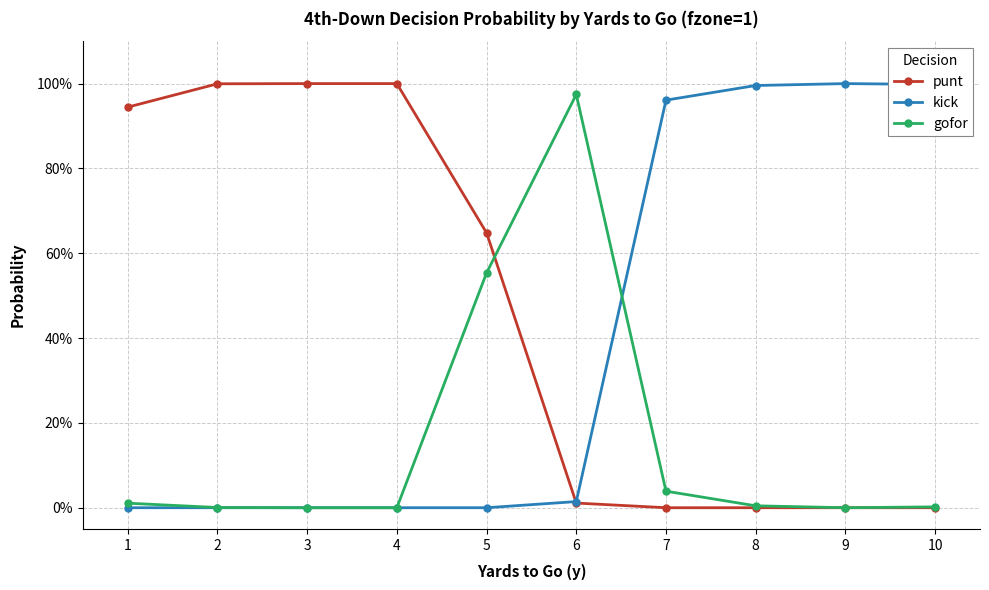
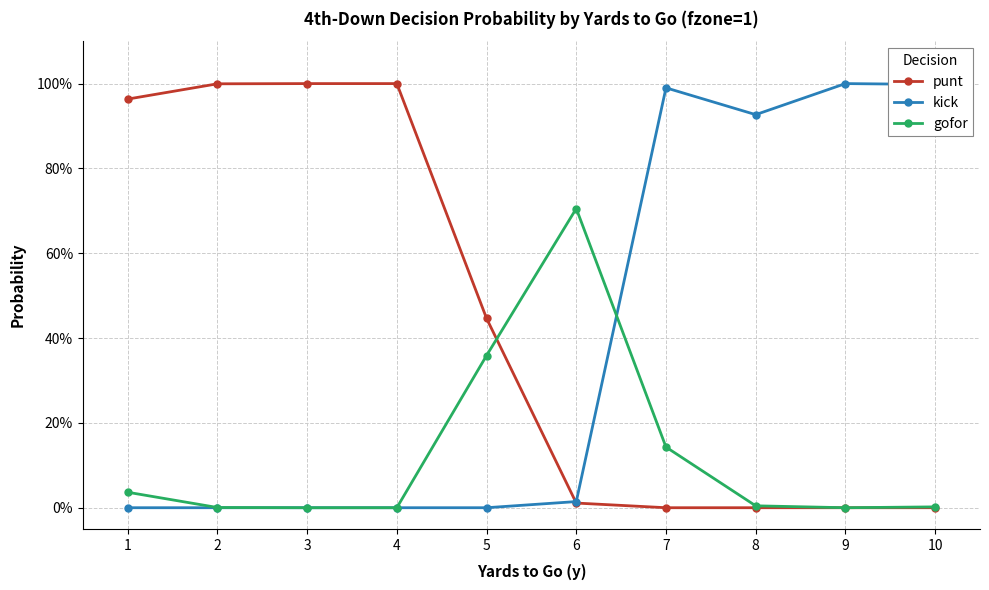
  {
    "punt": {
-     "1": "94%",
+     "1": "96%",
      "2": "100%",
      "3": "100%",
      "4": "100%",
-     "5": "65%",
+     "5": "45%",
      "7": "0%"
    },
    "kick": {
      "1": "0%",
      "5": "0%",
-     "7": "96%",
-     "8": "100%",
+     "7": "99%",
+     "8": "93%",
      "9": "100%"
    },
    "gofor": {
-     "1": "1%",
-     "5": "55%",
-     "6": "97%",
-     "7": "4%"
+     "1": "4%",
+     "5": "36%",
+     "6": "71%",
+     "7": "14%"
    }
  }
